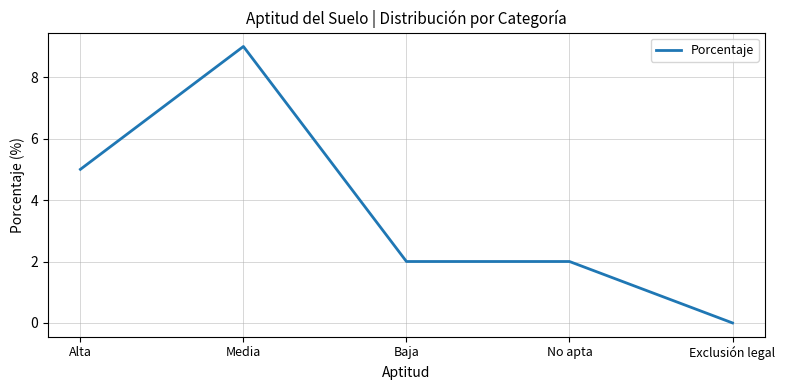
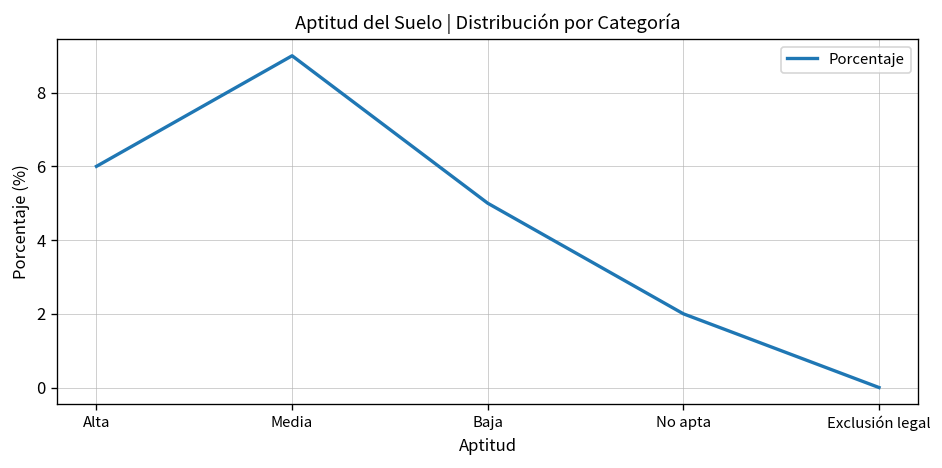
  {
-   "Alta": 5,
+   "Alta": 6,
    "Media": 9,
-   "Baja": 2,
+   "Baja": 5,
    "No apta": 2,
    "Exclusión legal": 0
  }
